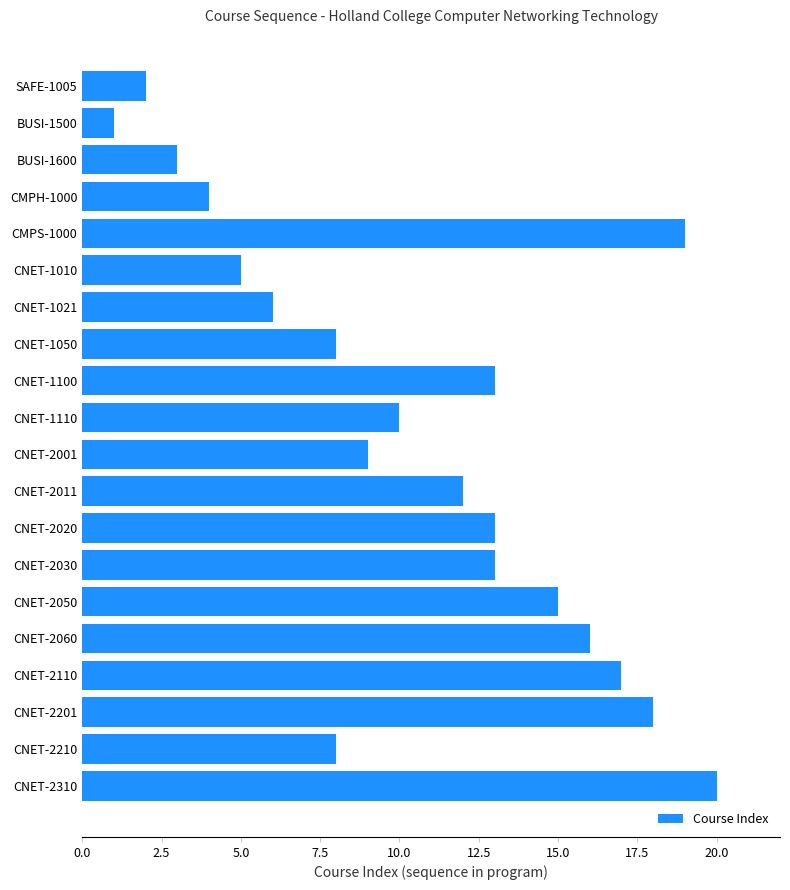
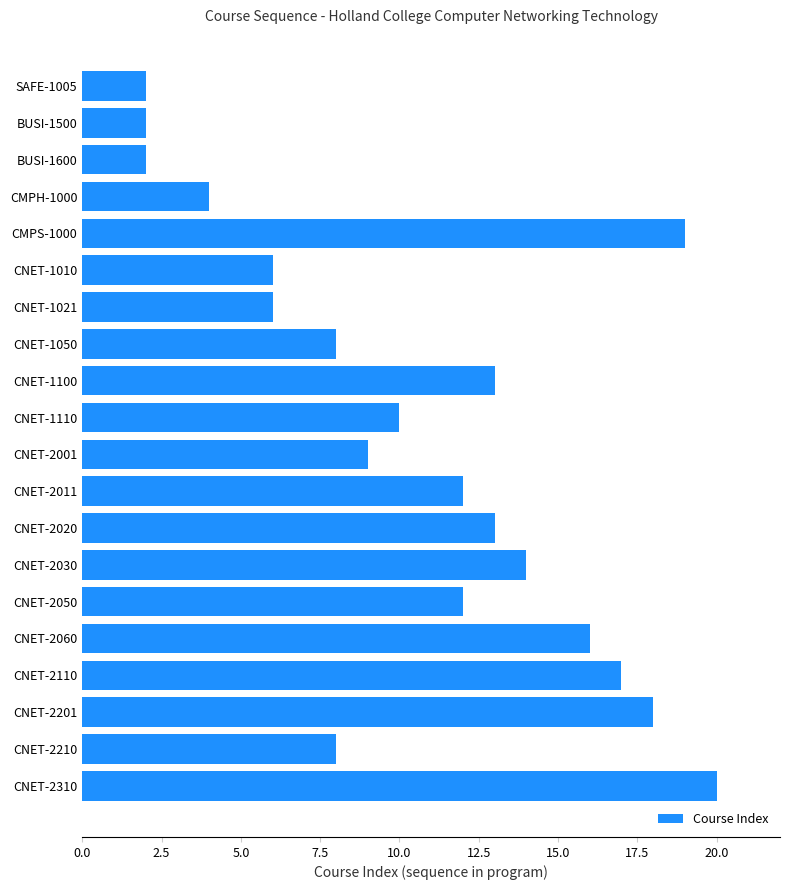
  {
    "SAFE-1005": 2,
-   "BUSI-1500": 1,
-   "BUSI-1600": 3,
+   "BUSI-1500": 2,
+   "BUSI-1600": 2,
    "CMPH-1000": 4,
    "CMPS-1000": 19,
-   "CNET-1010": 5,
+   "CNET-1010": 6,
    "CNET-1021": 6,
    "CNET-1050": 8,
    "CNET-1100": 13,
    "CNET-1110": 10,
    "CNET-2001": 9,
    "CNET-2011": 12,
    "CNET-2020": 13,
-   "CNET-2030": 13,
-   "CNET-2050": 15,
+   "CNET-2030": 14,
+   "CNET-2050": 12,
    "CNET-2060": 16,
    "CNET-2110": 17,
    "CNET-2201": 18,
    "CNET-2210": 8,
    "CNET-2310": 20
  }
